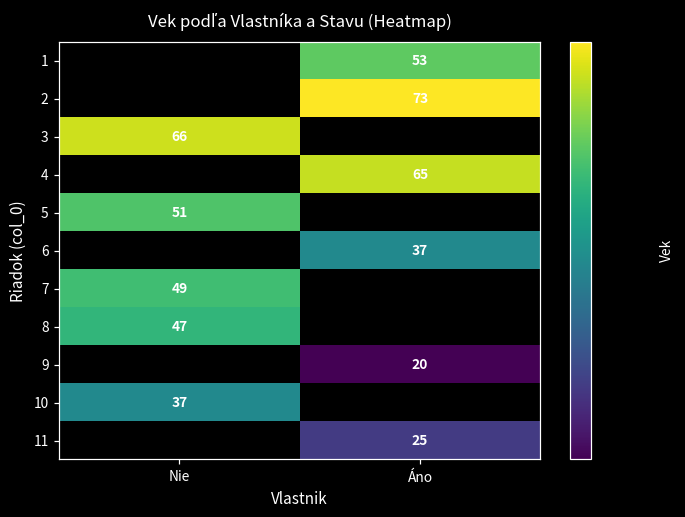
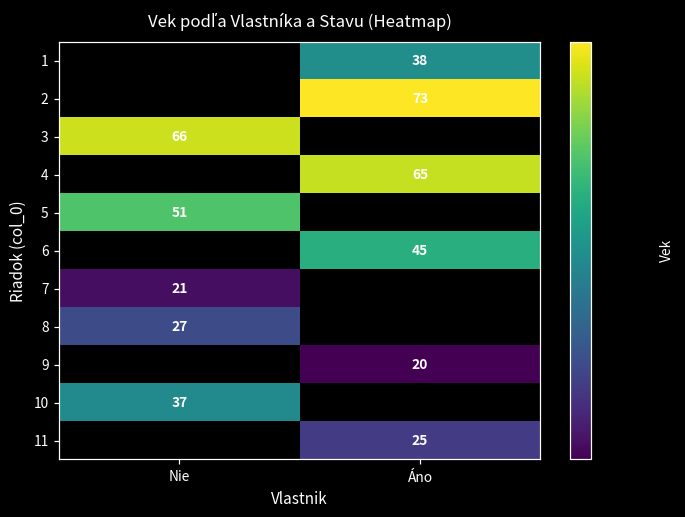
  {
    "1": {
-     "Áno": 53
+     "Áno": 38
    },
    "2": {
      "Áno": 73
    },
    "3": {
      "Nie": 66
    },
    "4": {
      "Áno": 65
    },
    "5": {
      "Nie": 51
    },
    "6": {
-     "Áno": 37
+     "Áno": 45
    },
    "7": {
-     "Nie": 49
+     "Nie": 21
    },
    "8": {
-     "Nie": 47
+     "Nie": 27
    },
    "9": {
      "Áno": 20
    },
    "10": {
      "Nie": 37
    },
    "11": {
      "Áno": 25
    }
  }
